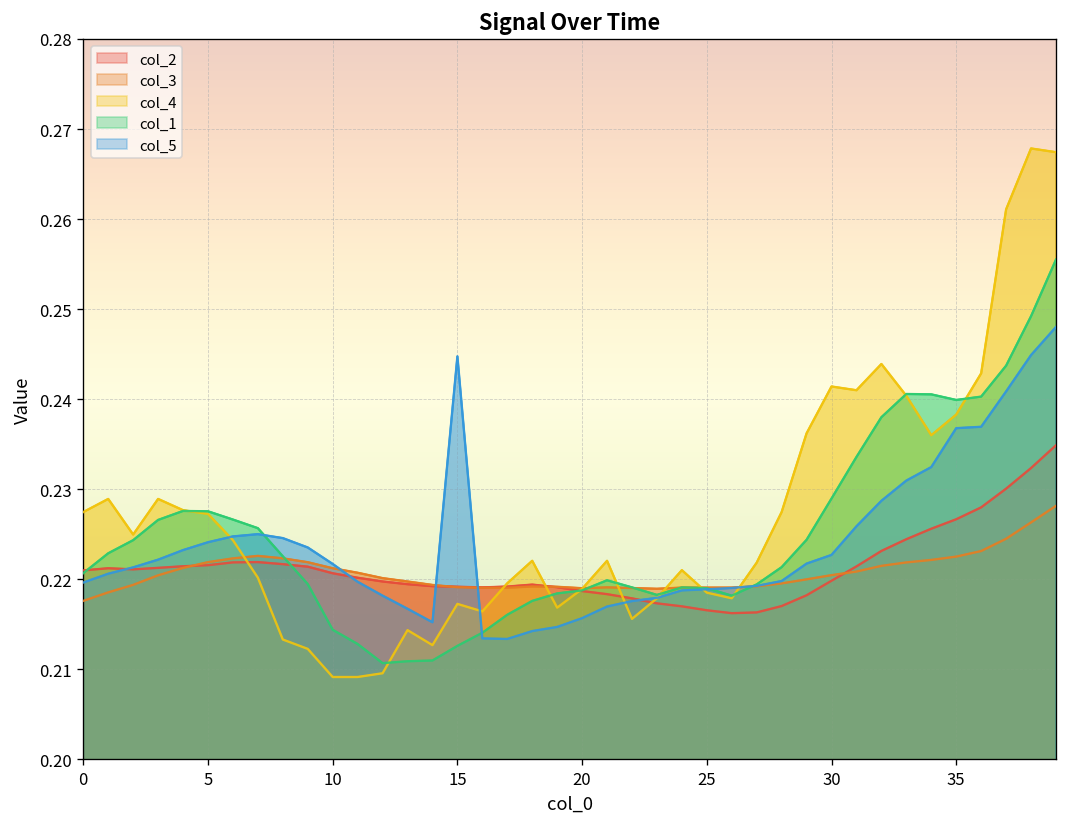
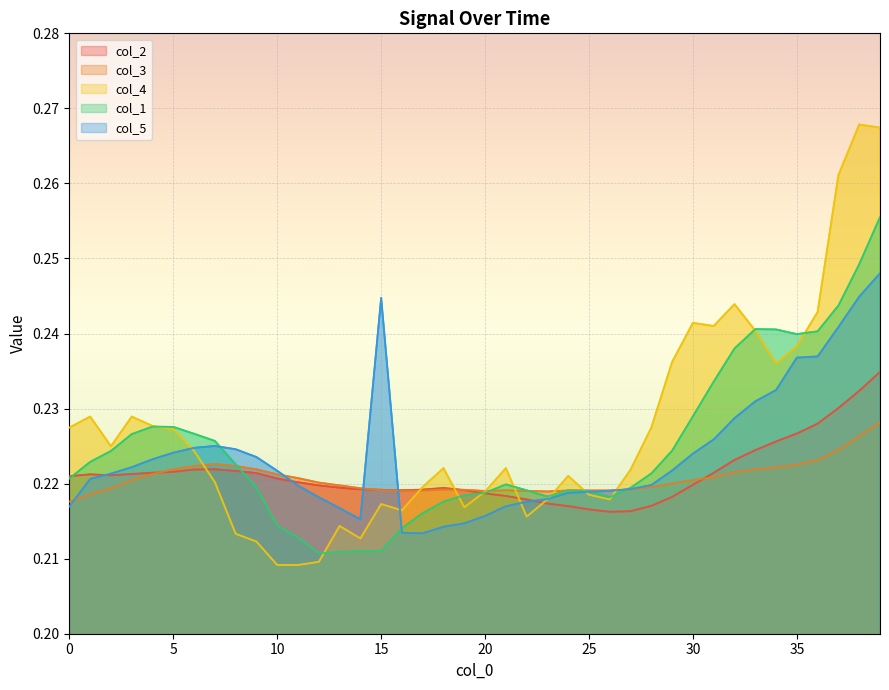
  {
    "col_1": {
      "10": 0.214,
-     "15": 0.213,
+     "15": 0.211,
      "30": 0.229,
      "35": 0.240
    },
    "col_5": {
-     "0": 0.220,
+     "0": 0.217,
      "5": 0.224,
      "10": 0.222,
      "15": 0.245,
      "20": 0.216,
-     "30": 0.223,
+     "30": 0.224,
      "35": 0.237
    }
  }
